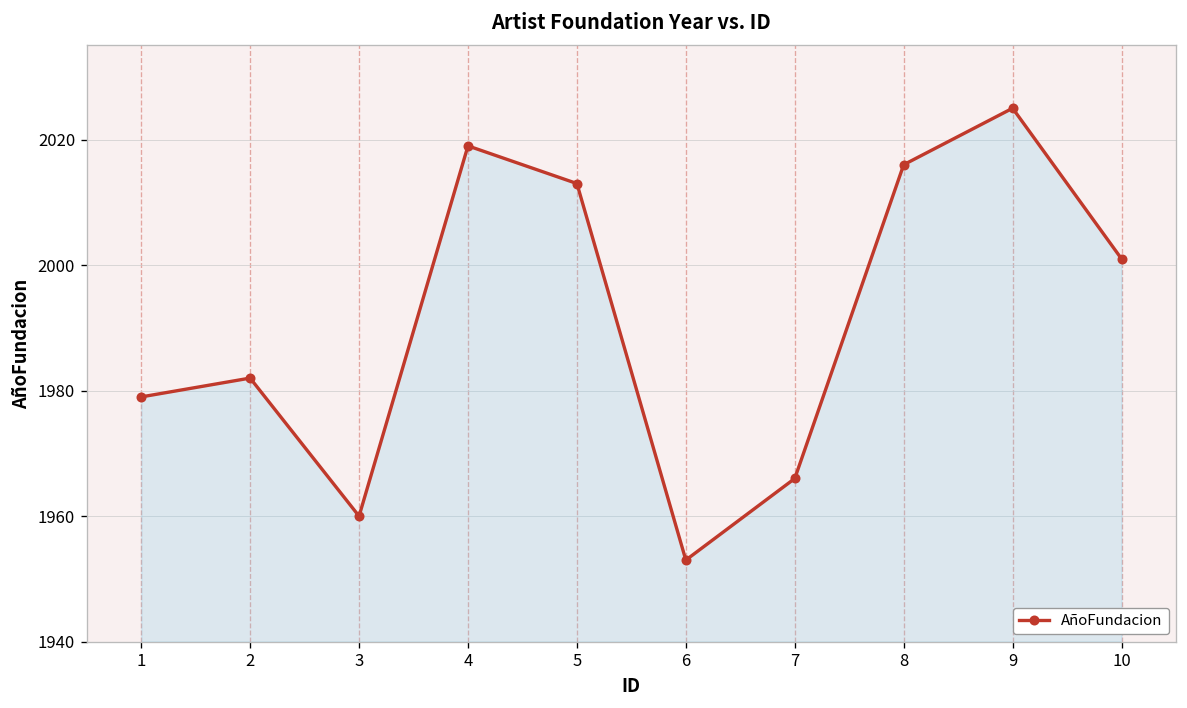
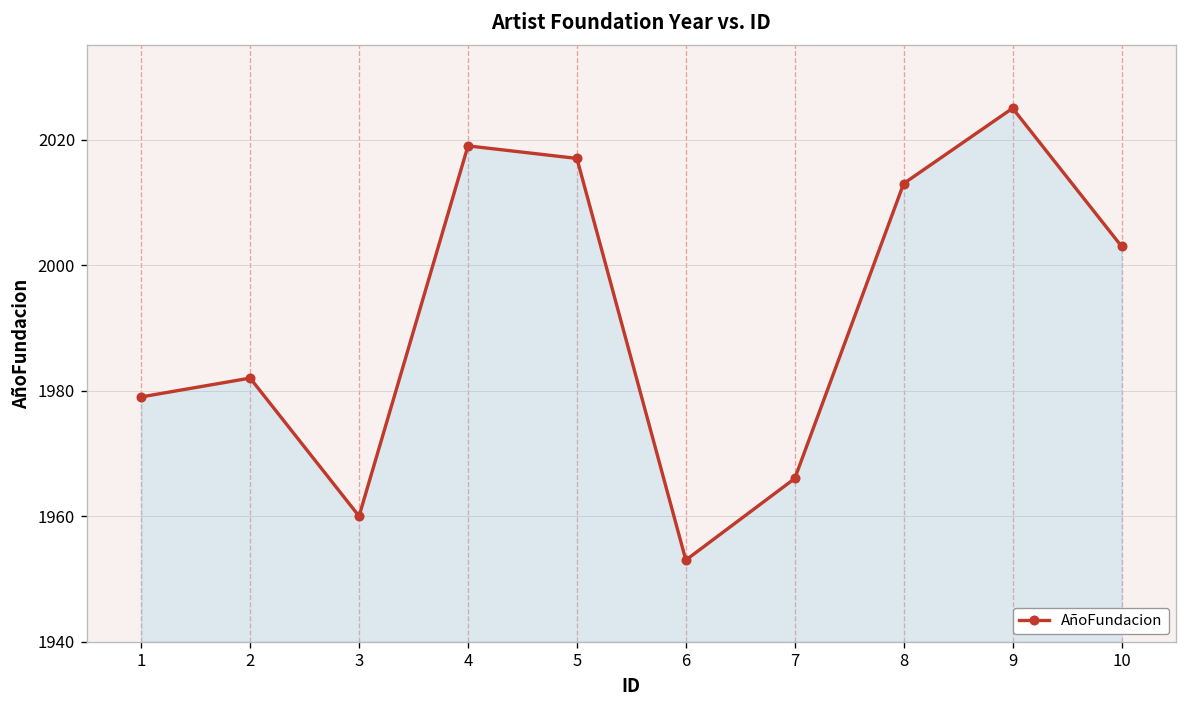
  {
    "1": 1979,
    "2": 1982,
    "3": 1960,
    "4": 2019,
-   "5": 2013,
+   "5": 2017,
    "6": 1953,
    "7": 1966,
-   "8": 2016,
+   "8": 2013,
    "9": 2025,
-   "10": 2001
+   "10": 2003
  }
